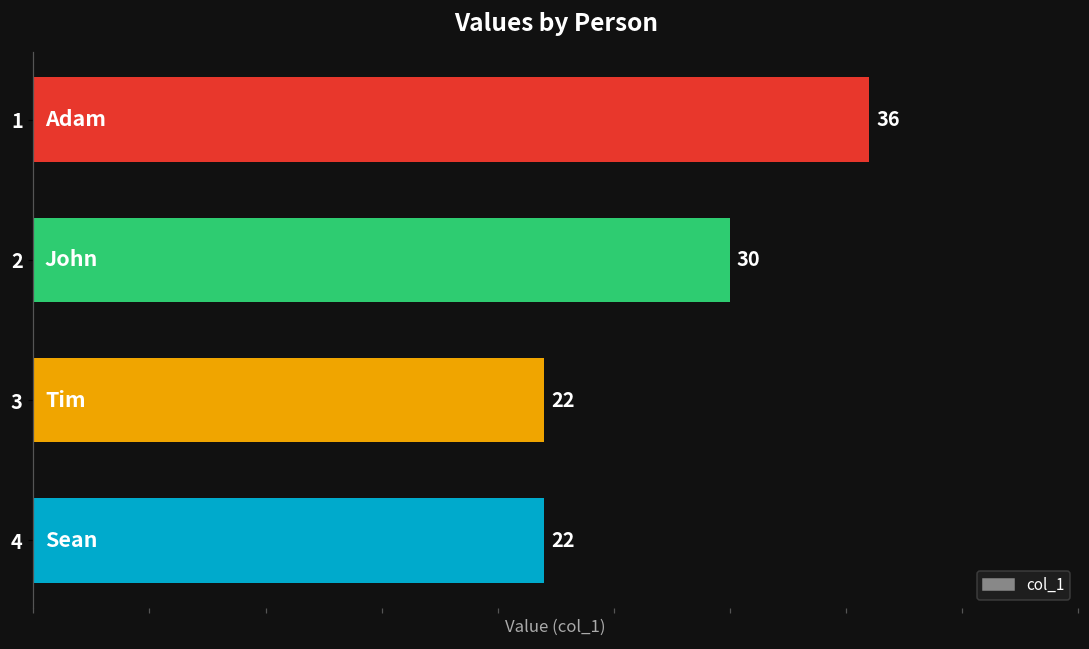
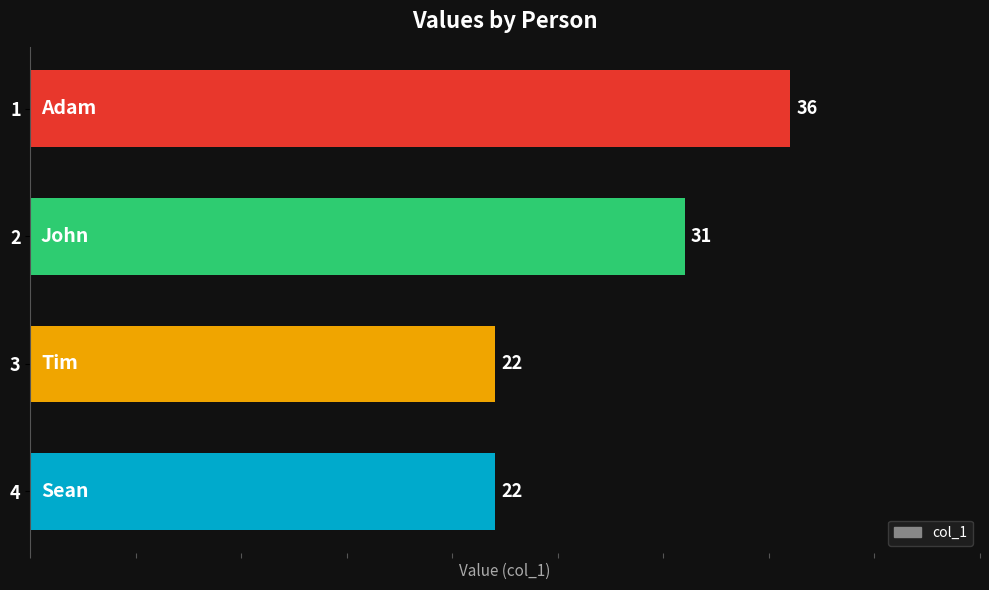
  {
    "1": 36,
-   "2": 30,
+   "2": 31,
    "3": 22,
    "4": 22
  }
